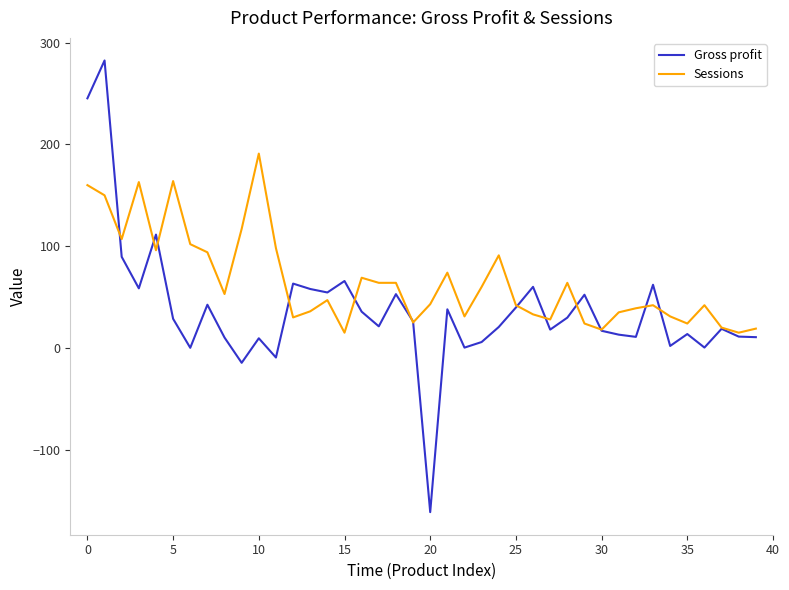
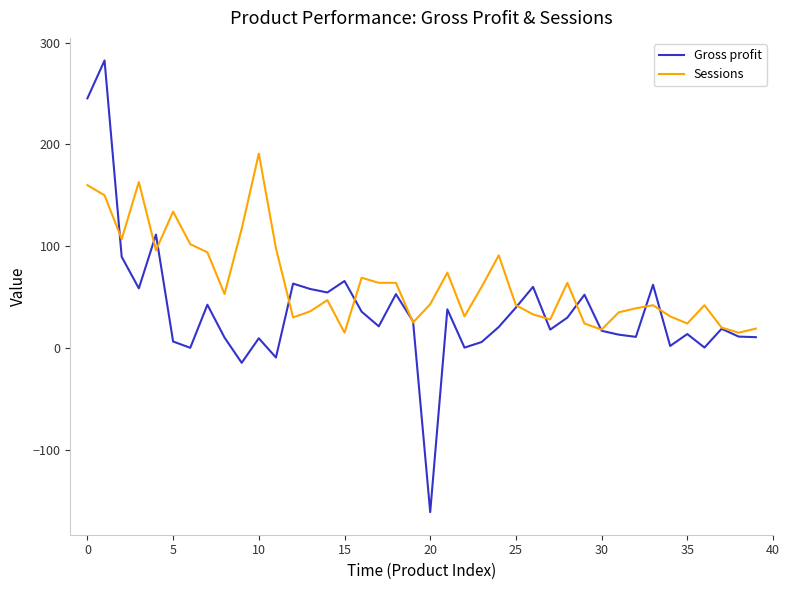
  {
    "Gross profit": {
      "0": 245,
-     "5": 29,
+     "5": 6,
      "10": 10,
      "15": 66,
      "20": -161,
      "35": 14
    },
    "Sessions": {
      "0": 160,
-     "5": 164,
+     "5": 134,
      "10": 191,
      "15": 15,
      "20": 43,
      "35": 24
    }
  }
